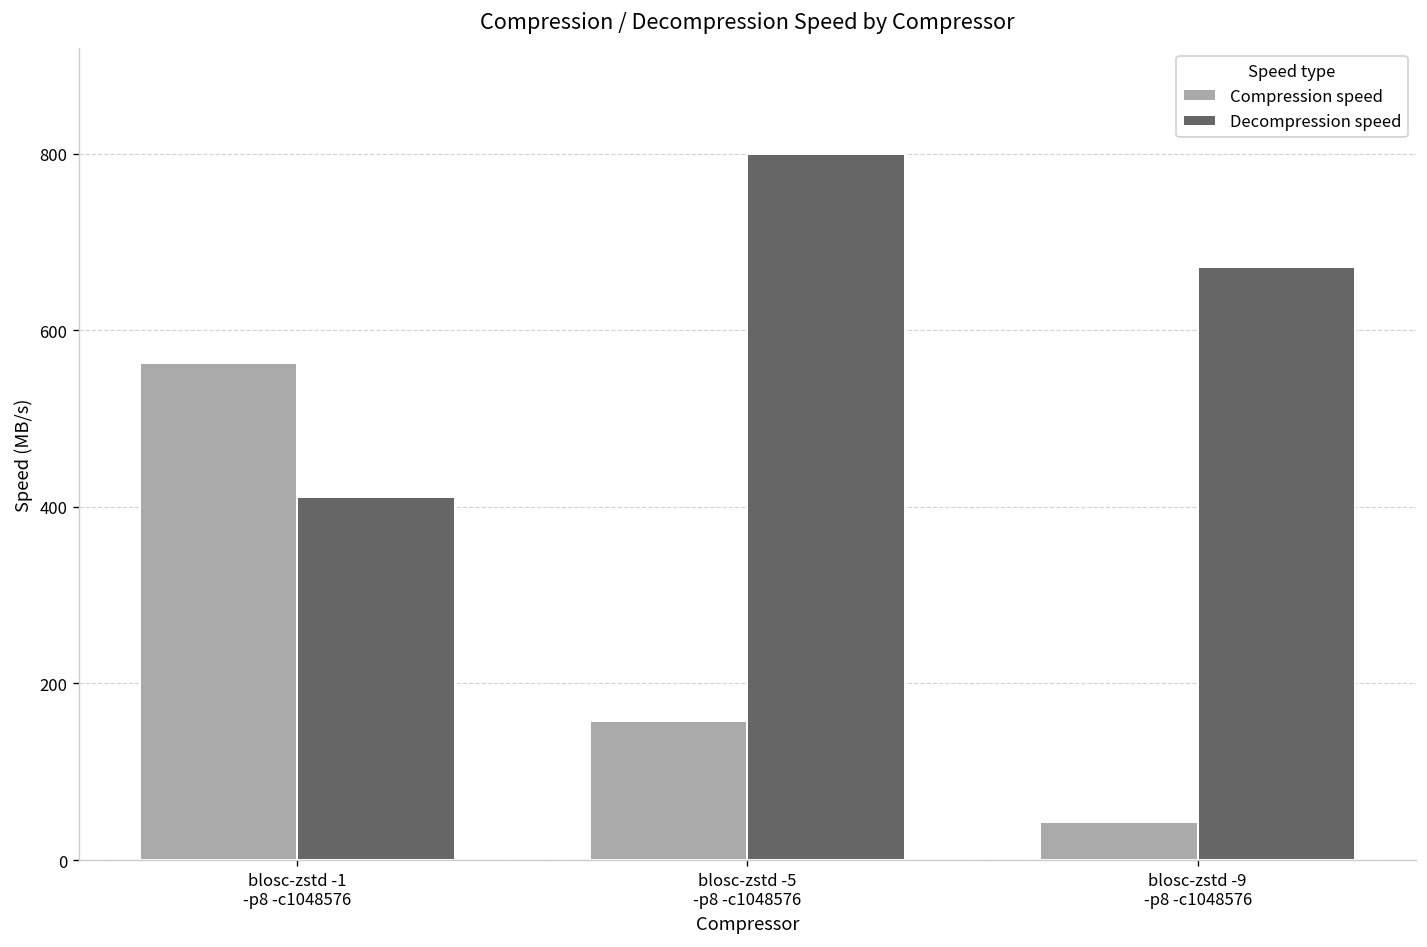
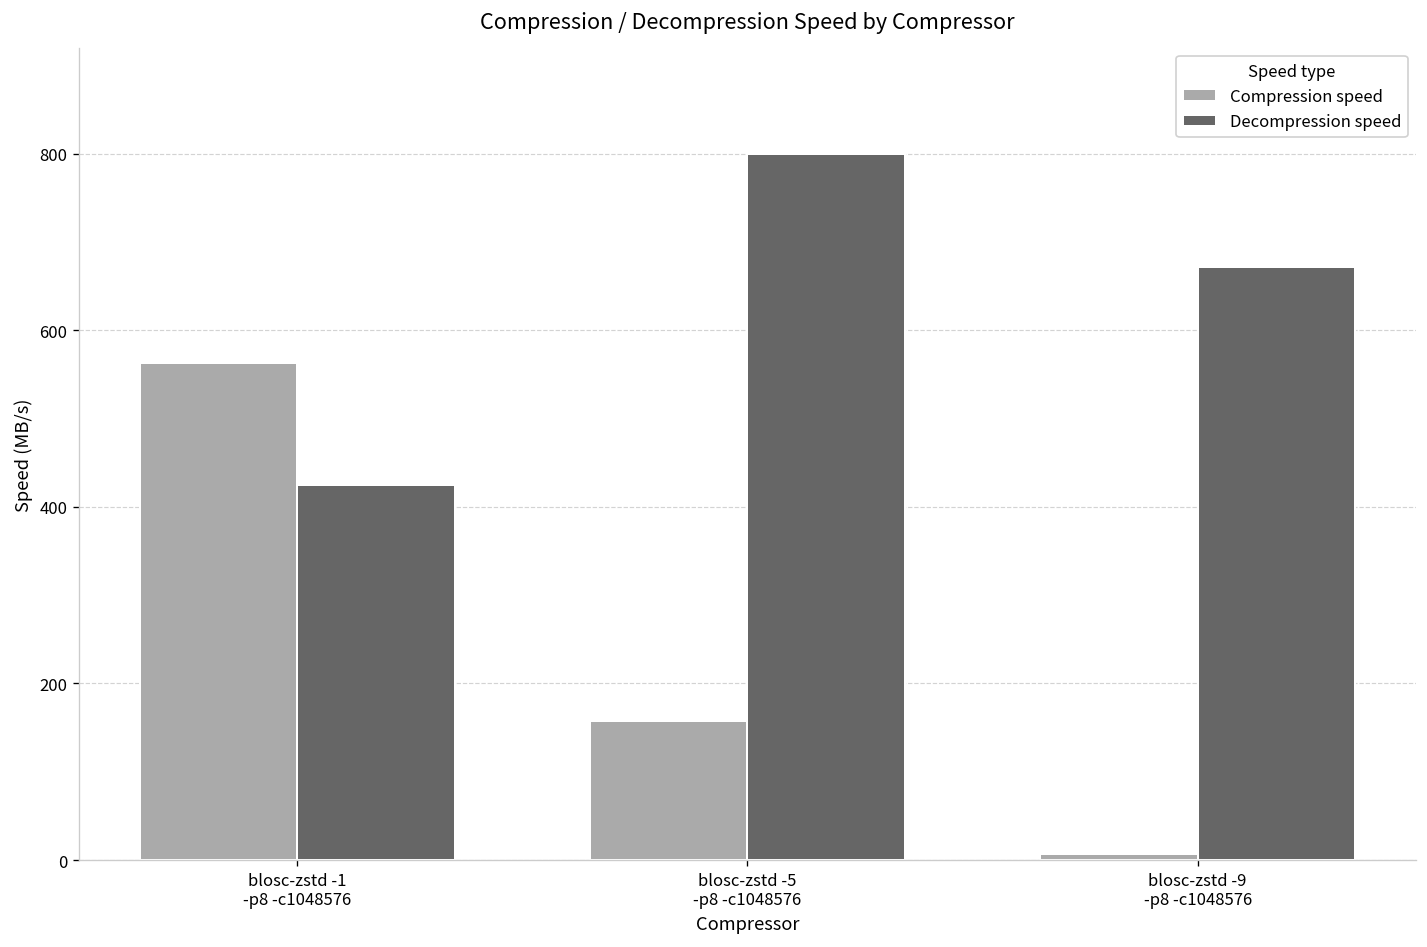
  {
    "Compression speed": {
      "blosc-zstd -1 -p8 -c1048576": 560,
      "blosc-zstd -5 -p8 -c1048576": 160,
-     "blosc-zstd -9 -p8 -c1048576": 40
+     "blosc-zstd -9 -p8 -c1048576": 10
    },
    "Decompression speed": {
-     "blosc-zstd -1 -p8 -c1048576": 410,
+     "blosc-zstd -1 -p8 -c1048576": 420,
      "blosc-zstd -5 -p8 -c1048576": 800,
      "blosc-zstd -9 -p8 -c1048576": 670
    }
  }
